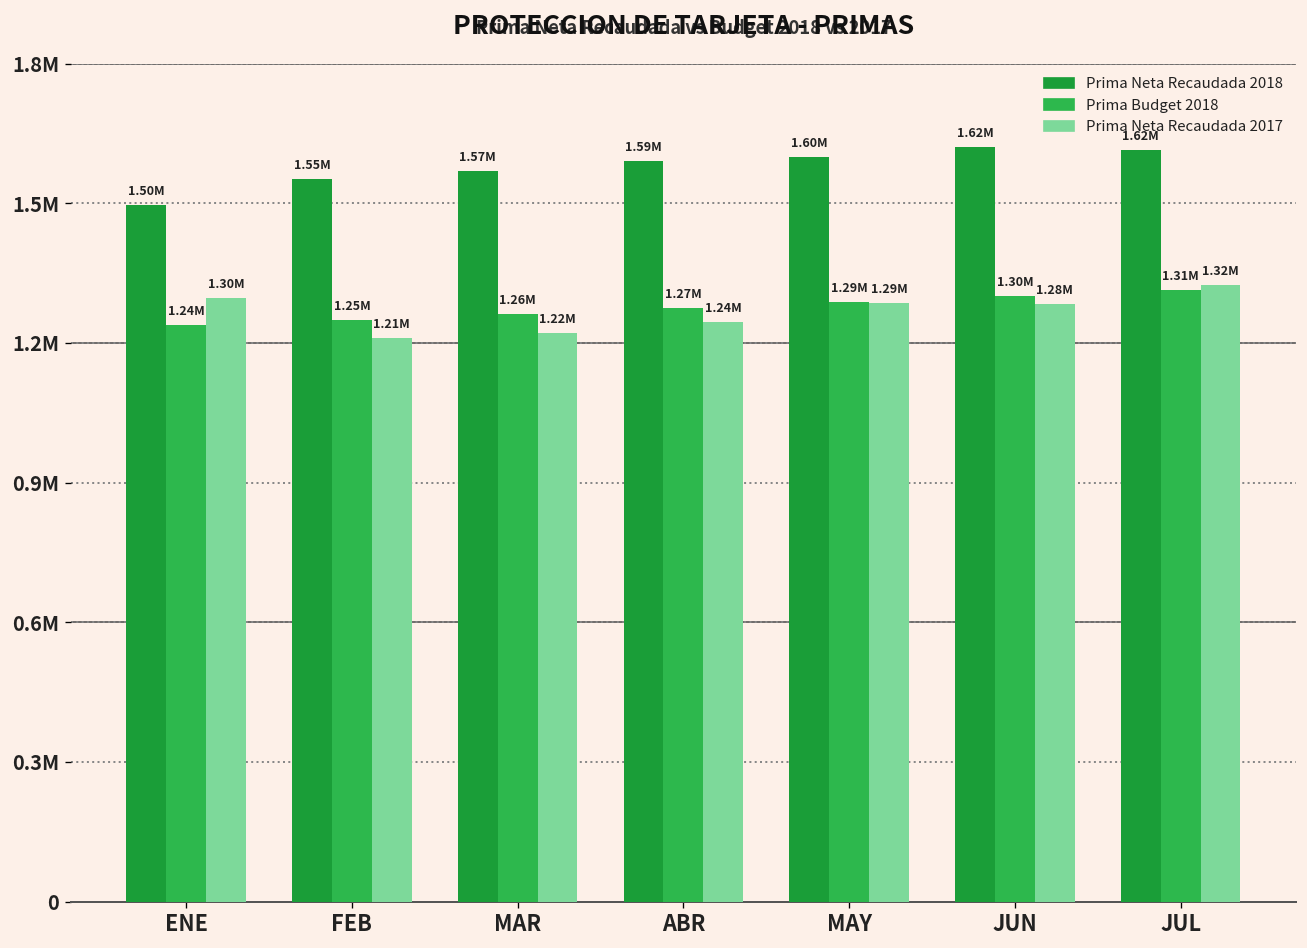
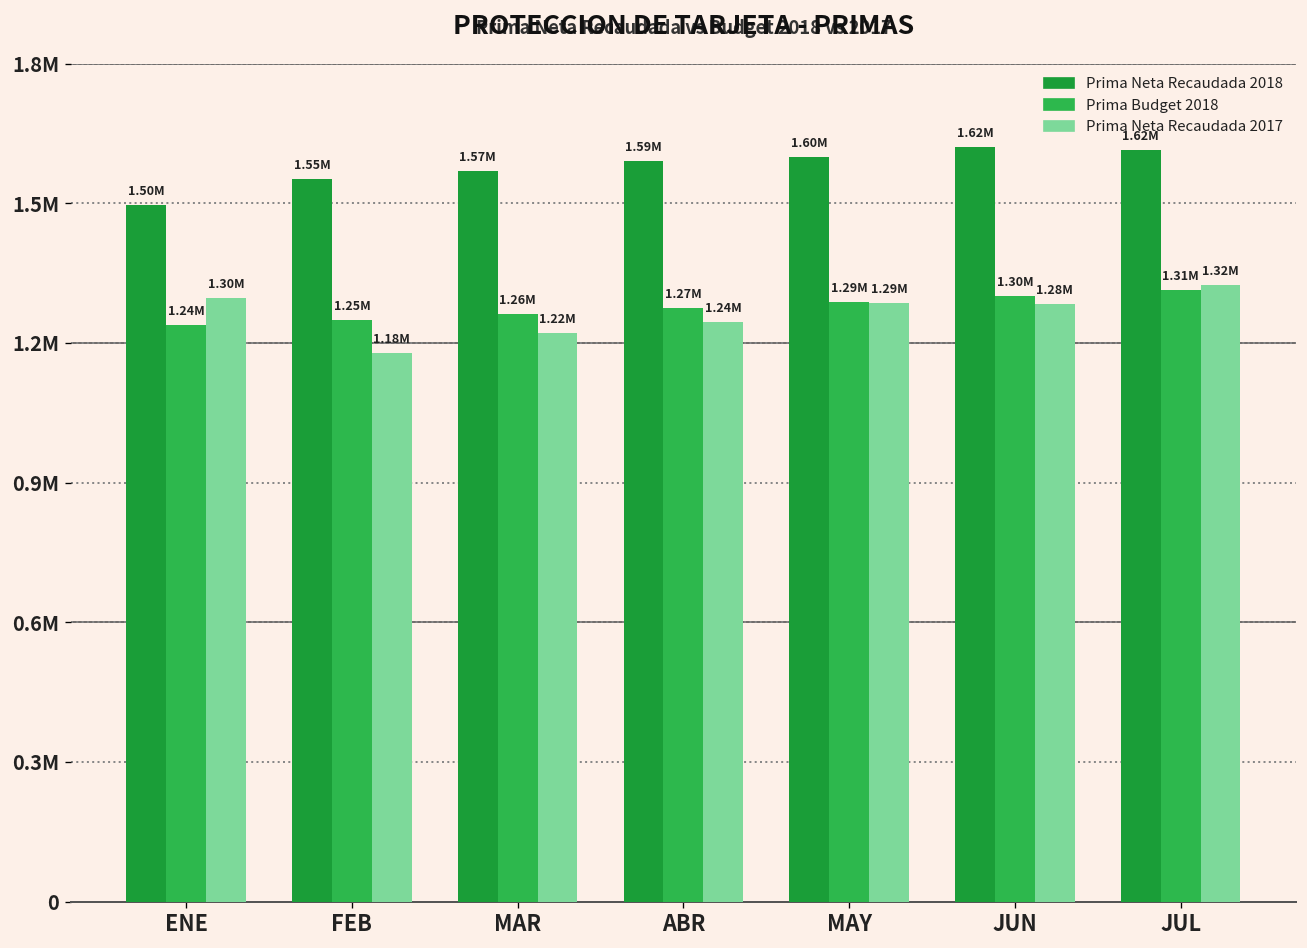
  {
    "Prima Neta Recaudada 2017": {
      "ENE": "1.30M",
-     "FEB": "1.21M",
+     "FEB": "1.18M",
      "MAR": "1.22M",
      "ABR": "1.24M",
      "MAY": "1.29M",
      "JUN": "1.28M",
      "JUL": "1.32M"
    }
  }
